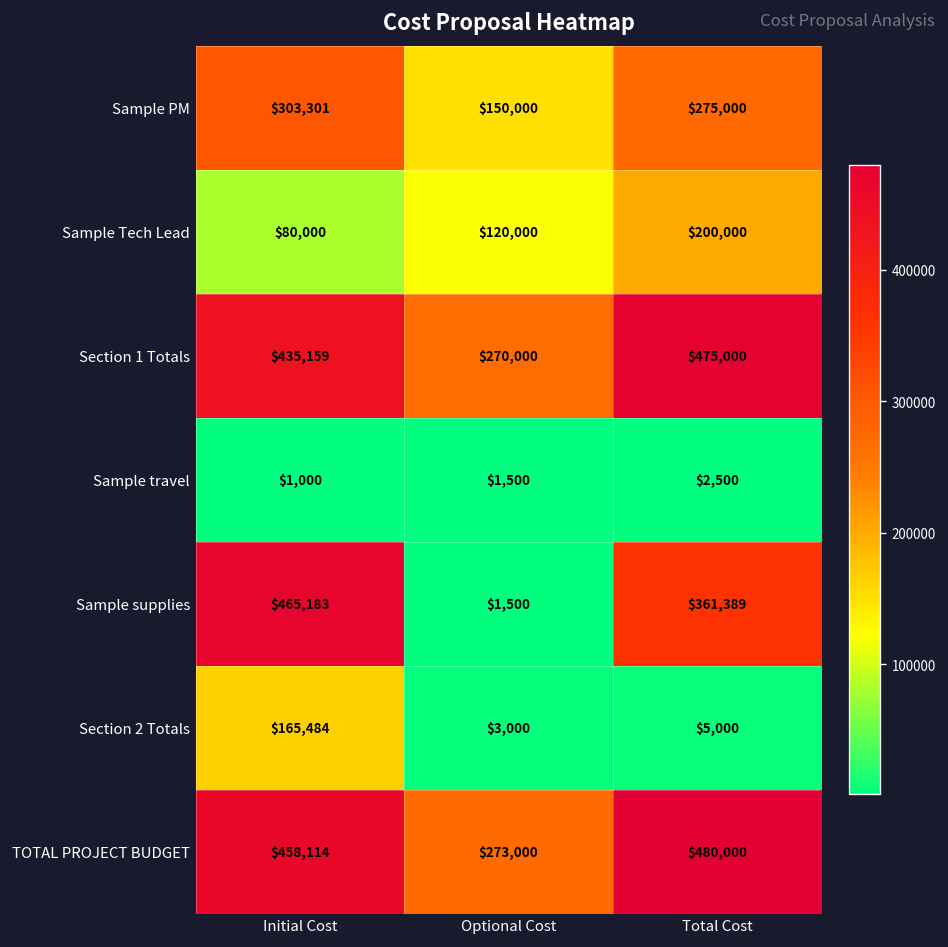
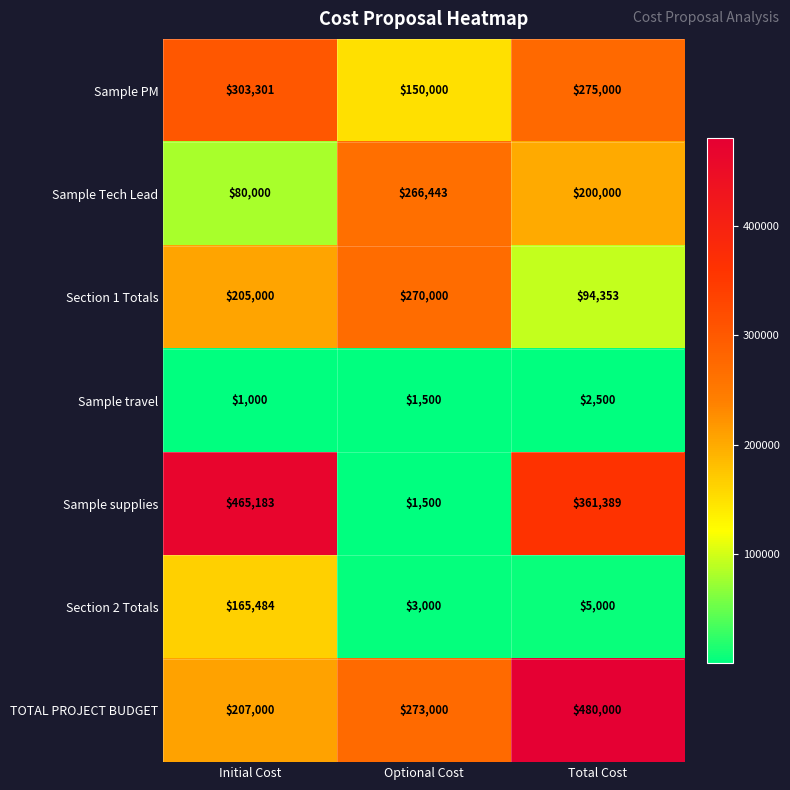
  {
    "Sample PM": {
      "Initial Cost": "$303,301",
      "Optional Cost": "$150,000",
      "Total Cost": "$275,000"
    },
    "Sample Tech Lead": {
      "Initial Cost": "$80,000",
-     "Optional Cost": "$120,000",
+     "Optional Cost": "$266,443",
      "Total Cost": "$200,000"
    },
    "Section 1 Totals": {
-     "Initial Cost": "$435,159",
+     "Initial Cost": "$205,000",
      "Optional Cost": "$270,000",
-     "Total Cost": "$475,000"
+     "Total Cost": "$94,353"
    },
    "Sample travel": {
      "Initial Cost": "$1,000",
      "Optional Cost": "$1,500",
      "Total Cost": "$2,500"
    },
    "Sample supplies": {
      "Initial Cost": "$465,183",
      "Optional Cost": "$1,500",
      "Total Cost": "$361,389"
    },
    "Section 2 Totals": {
      "Initial Cost": "$165,484",
      "Optional Cost": "$3,000",
      "Total Cost": "$5,000"
    },
    "TOTAL PROJECT BUDGET": {
-     "Initial Cost": "$458,114",
+     "Initial Cost": "$207,000",
      "Optional Cost": "$273,000",
      "Total Cost": "$480,000"
    }
  }
